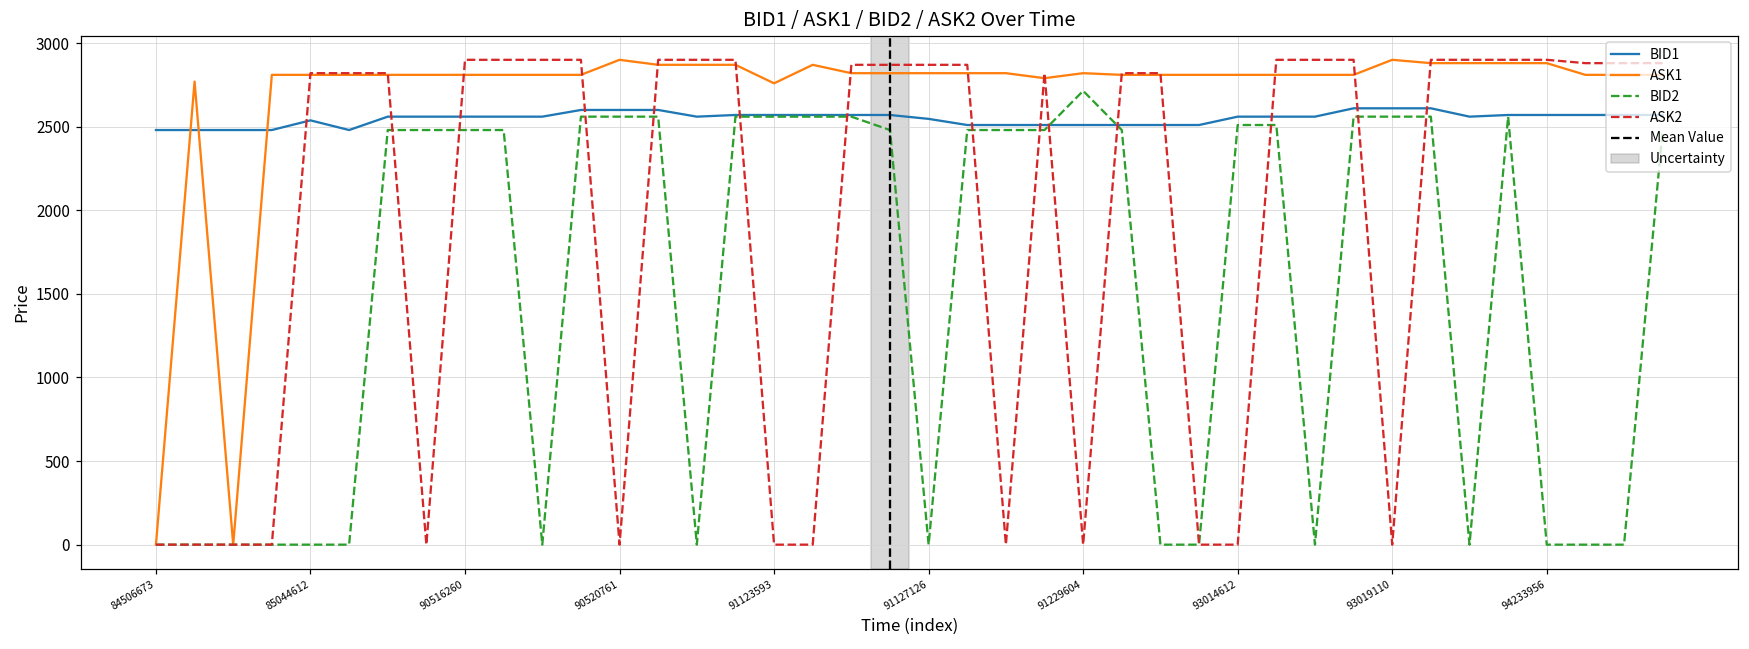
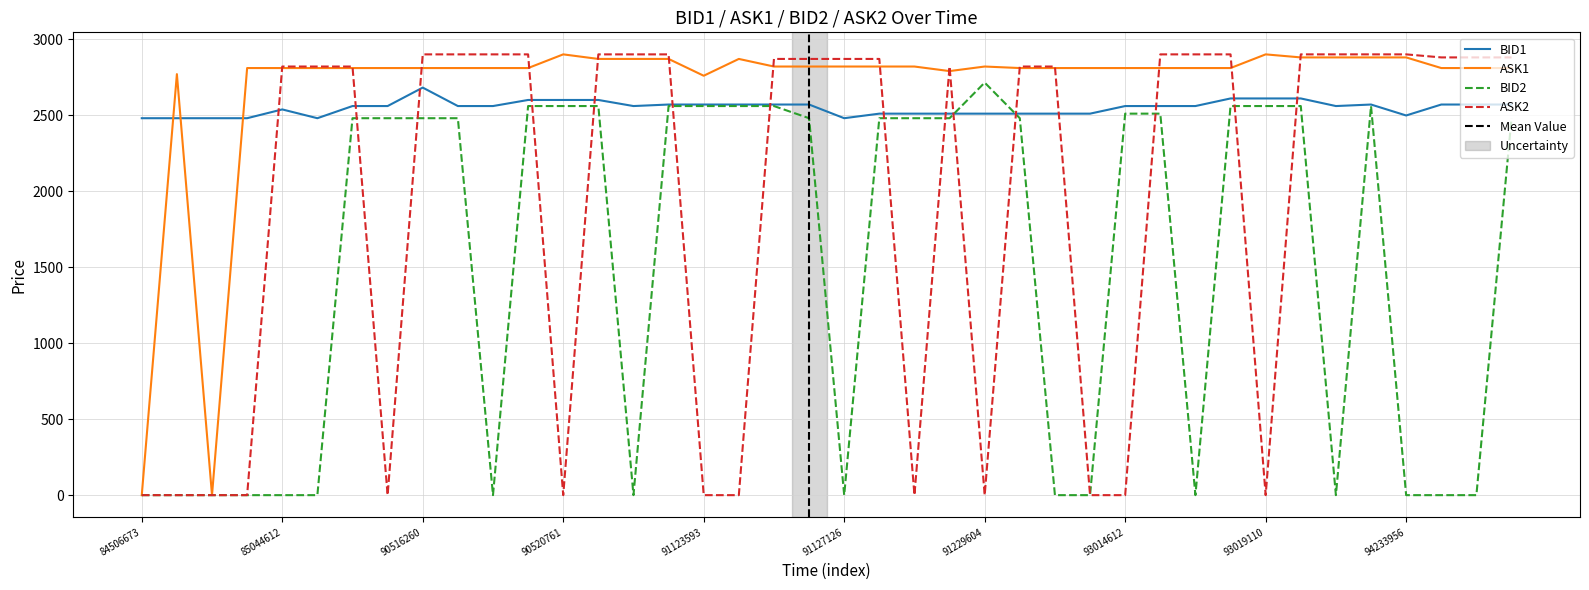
  {
    "BID1": {
      "84506673": 2480,
      "85044612": 2540,
-     "90516260": 2560,
+     "90516260": 2680,
      "90520761": 2600,
-     "91127126": 2550,
+     "91127126": 2480,
      "91229604": 2510,
      "93014612": 2560,
      "93019110": 2610,
-     "94233956": 2570
+     "94233956": 2500
    },
    "ASK1": {
      "90516260": 2810,
      "90520761": 2900,
      "91123593": 2760,
      "91127126": 2820,
      "91229604": 2820,
      "93014612": 2810,
      "93019110": 2900,
      "94233956": 2880
    },
    "BID2": {
      "85044612": 0,
      "90516260": 2480,
      "90520761": 2560,
      "91127126": 0,
      "91229604": 2710,
      "93014612": 2510,
      "93019110": 2560,
      "94233956": 0
    },
    "ASK2": {
      "90516260": 2900,
      "90520761": 0,
      "91123593": 0,
      "91127126": 2870,
      "91229604": 0,
      "93014612": 0,
      "93019110": 0,
      "94233956": 2900
    }
  }
